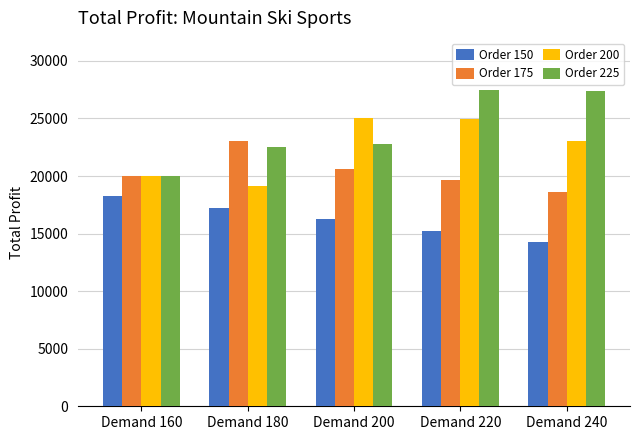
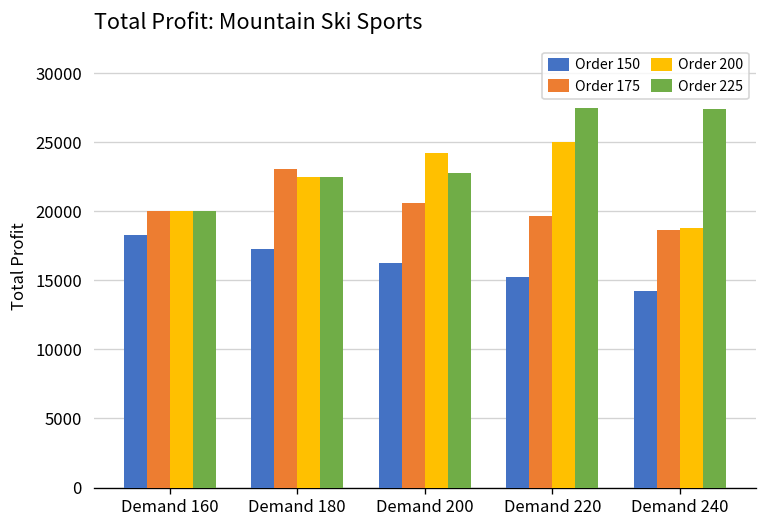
  {
    "Order 150": {
      "Demand 160": 18300,
      "Demand 180": 17300,
      "Demand 200": 16300,
      "Demand 220": 15300,
      "Demand 240": 14300
    },
    "Order 175": {
      "Demand 160": 20000,
      "Demand 180": 23000,
      "Demand 200": 20600,
      "Demand 220": 19600,
      "Demand 240": 18600
    },
    "Order 200": {
      "Demand 160": 20000,
-     "Demand 180": 19100,
-     "Demand 200": 25000,
+     "Demand 180": 22500,
+     "Demand 200": 24200,
      "Demand 220": 25000,
-     "Demand 240": 23000
+     "Demand 240": 18800
    },
    "Order 225": {
      "Demand 160": 20000,
      "Demand 180": 22500,
      "Demand 200": 22800,
      "Demand 220": 27500,
      "Demand 240": 27400
    }
  }
